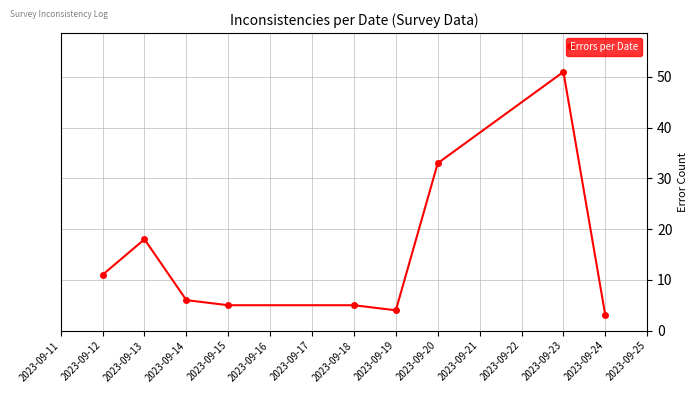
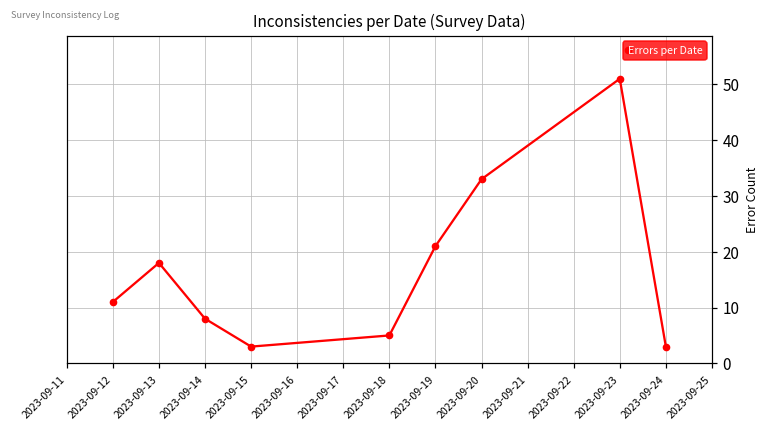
  {
    "2023-09-12": 11,
    "2023-09-13": 18,
-   "2023-09-14": 6,
-   "2023-09-15": 5,
+   "2023-09-14": 8,
+   "2023-09-15": 3,
    "2023-09-18": 5,
-   "2023-09-19": 4,
+   "2023-09-19": 21,
    "2023-09-20": 33,
    "2023-09-23": 51,
    "2023-09-24": 3
  }
